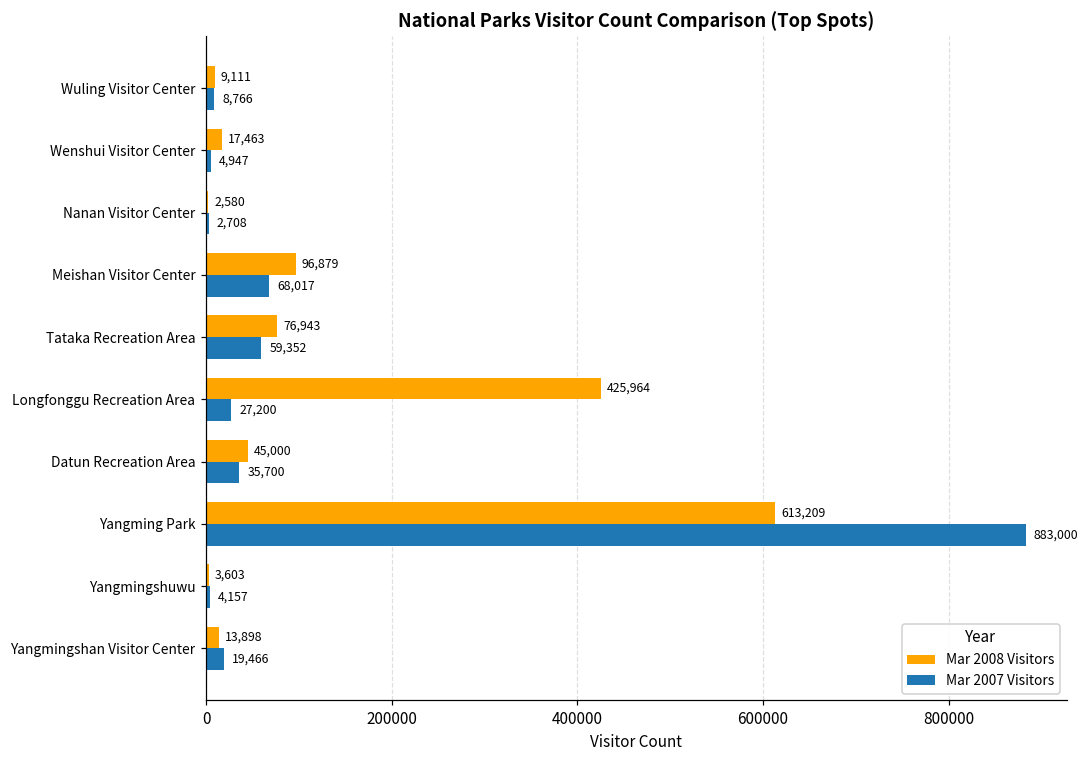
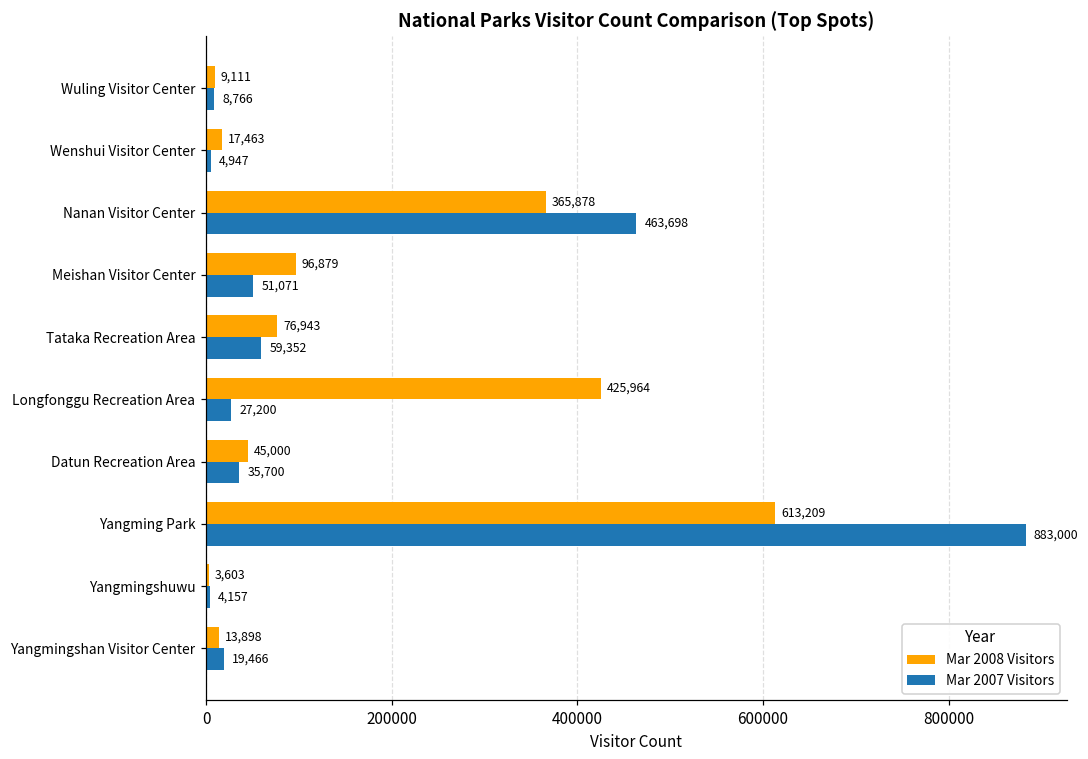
  {
    "Mar 2008 Visitors": {
      "Wuling Visitor Center": "9,111",
      "Wenshui Visitor Center": "17,463",
-     "Nanan Visitor Center": "2,580",
+     "Nanan Visitor Center": "365,878",
      "Meishan Visitor Center": "96,879",
      "Tataka Recreation Area": "76,943",
      "Longfonggu Recreation Area": "425,964",
      "Datun Recreation Area": "45,000",
      "Yangming Park": "613,209",
      "Yangmingshuwu": "3,603",
      "Yangmingshan Visitor Center": "13,898"
    },
    "Mar 2007 Visitors": {
      "Wuling Visitor Center": "8,766",
      "Wenshui Visitor Center": "4,947",
-     "Nanan Visitor Center": "2,708",
-     "Meishan Visitor Center": "68,017",
+     "Nanan Visitor Center": "463,698",
+     "Meishan Visitor Center": "51,071",
      "Tataka Recreation Area": "59,352",
      "Longfonggu Recreation Area": "27,200",
      "Datun Recreation Area": "35,700",
      "Yangming Park": "883,000",
      "Yangmingshuwu": "4,157",
      "Yangmingshan Visitor Center": "19,466"
    }
  }
